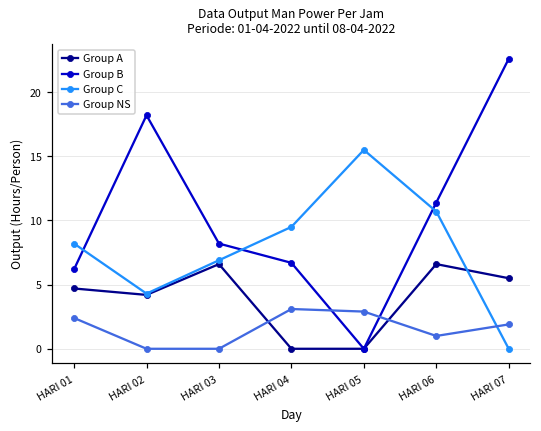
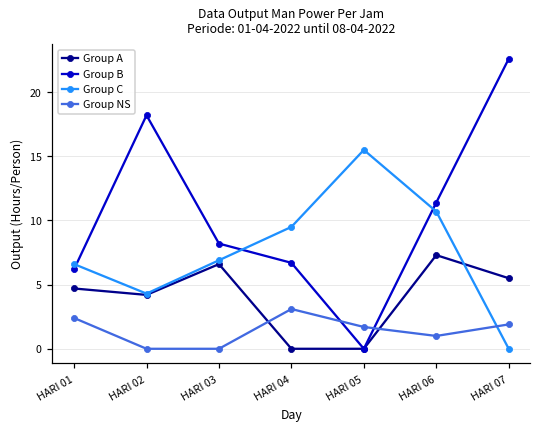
  {
    "Group A": {
      "HARI 01": 4.7,
      "HARI 03": 6.6,
      "HARI 04": 0.0,
-     "HARI 06": 6.6,
+     "HARI 06": 7.3,
      "HARI 07": 5.5
    },
    "Group B": {
      "HARI 01": 6.2,
      "HARI 02": 18.2,
      "HARI 03": 8.2,
      "HARI 04": 6.7,
      "HARI 06": 11.4,
      "HARI 07": 22.6
    },
    "Group C": {
-     "HARI 01": 8.2,
+     "HARI 01": 6.6,
      "HARI 03": 6.9,
      "HARI 04": 9.5,
      "HARI 05": 15.5,
      "HARI 06": 10.7,
      "HARI 07": 0.0
    },
    "Group NS": {
      "HARI 01": 2.4,
      "HARI 02": 0.0,
      "HARI 03": 0.0,
      "HARI 04": 3.1,
-     "HARI 05": 2.9,
+     "HARI 05": 1.7,
      "HARI 06": 1.0,
      "HARI 07": 1.9
    }
  }
